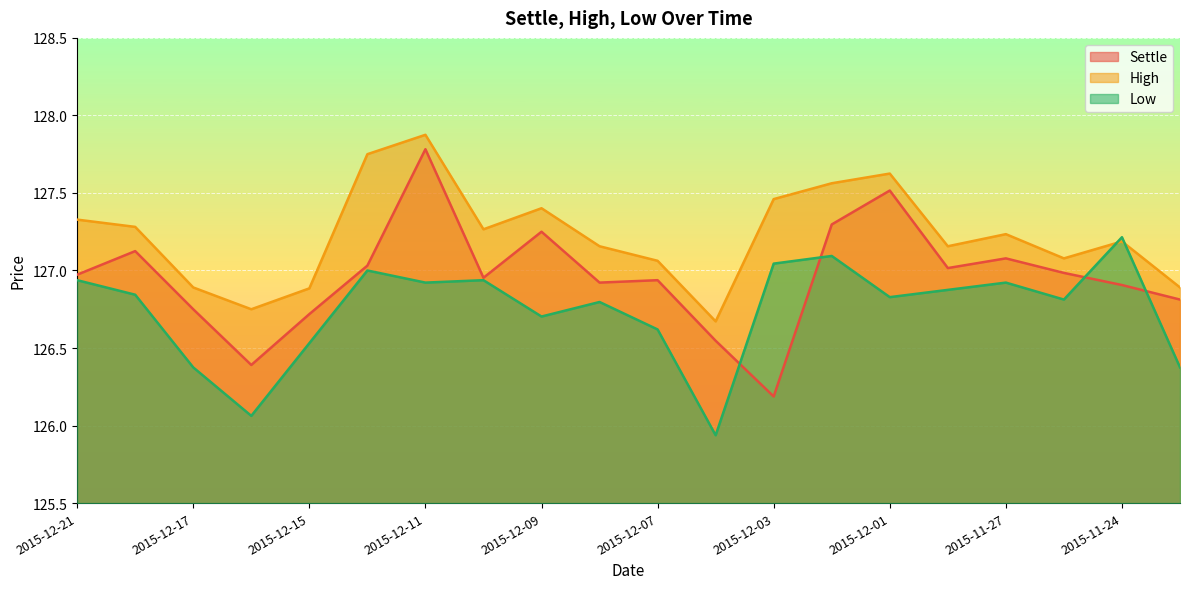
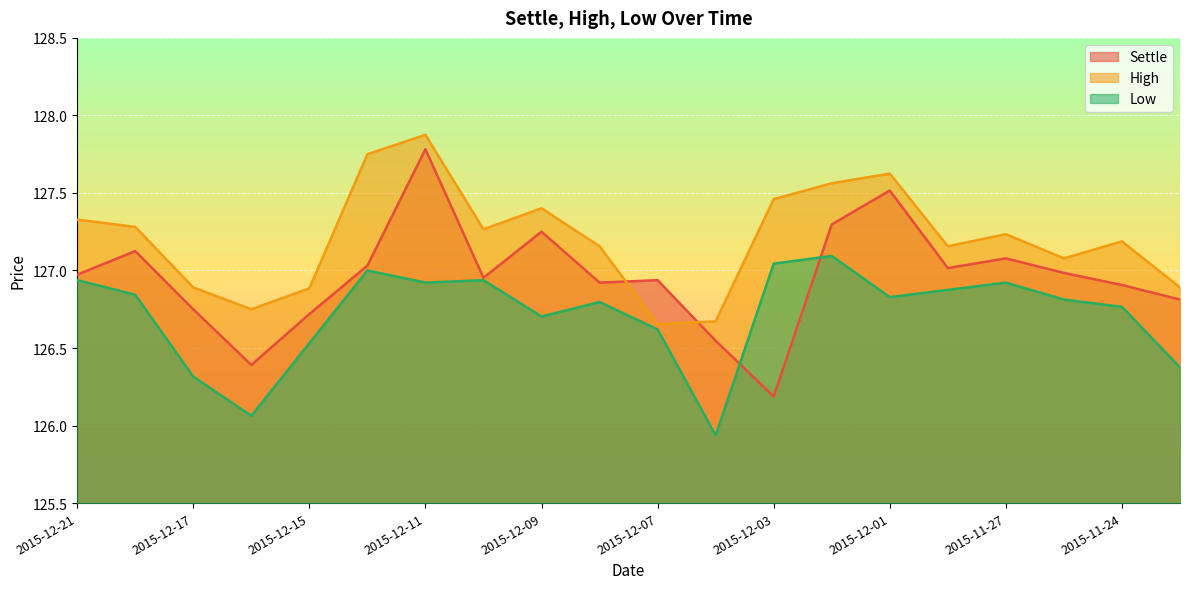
  {
    "Settle": {
      "2015-12-21": 126.97,
      "2015-12-17": 126.75,
      "2015-12-15": 126.72,
      "2015-12-11": 127.78,
      "2015-12-09": 127.25,
      "2015-12-07": 126.94,
      "2015-12-03": 126.19,
      "2015-12-01": 127.52,
      "2015-11-27": 127.08,
      "2015-11-24": 126.91
    },
    "High": {
      "2015-12-21": 127.33,
      "2015-12-17": 126.89,
      "2015-12-15": 126.88,
      "2015-12-11": 127.88,
      "2015-12-09": 127.40,
-     "2015-12-07": 127.06,
+     "2015-12-07": 126.65,
      "2015-12-03": 127.46,
      "2015-12-01": 127.63,
      "2015-11-27": 127.23,
      "2015-11-24": 127.19
    },
    "Low": {
      "2015-12-21": 126.94,
-     "2015-12-17": 126.38,
+     "2015-12-17": 126.32,
      "2015-12-15": 126.53,
      "2015-12-11": 126.92,
      "2015-12-09": 126.70,
      "2015-12-07": 126.62,
      "2015-12-03": 127.04,
      "2015-12-01": 126.83,
      "2015-11-27": 126.92,
-     "2015-11-24": 127.21
+     "2015-11-24": 126.77
    }
  }
